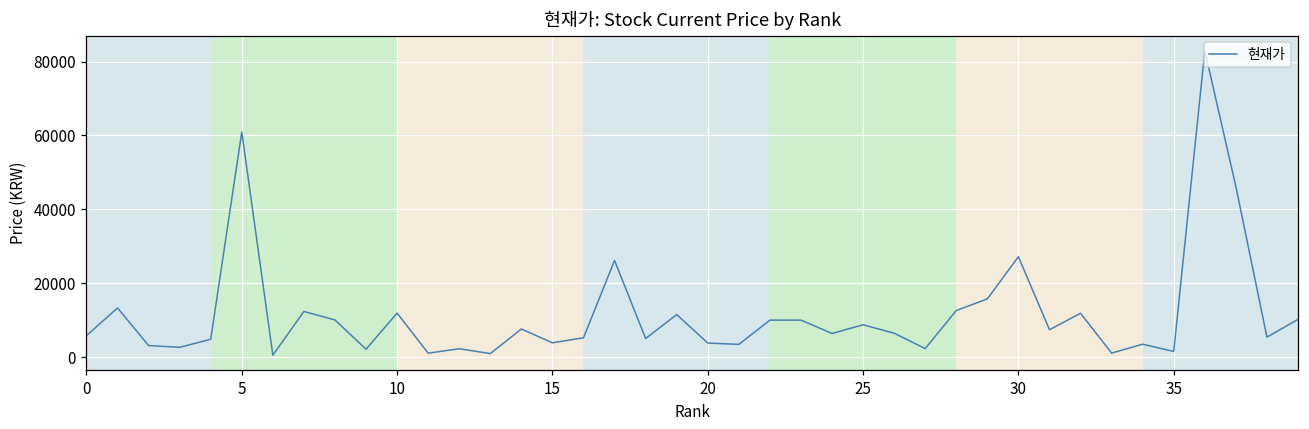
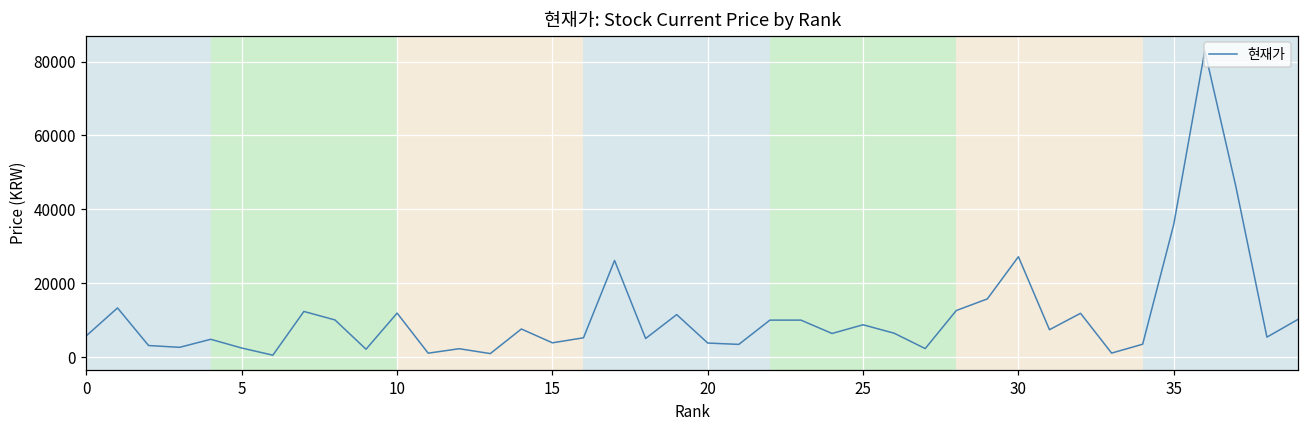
  {
    "0": 6000,
-   "5": 61000,
+   "5": 2000,
    "10": 12000,
    "15": 4000,
    "20": 4000,
    "25": 9000,
    "30": 27000,
-   "35": 2000
+   "35": 36000
  }
